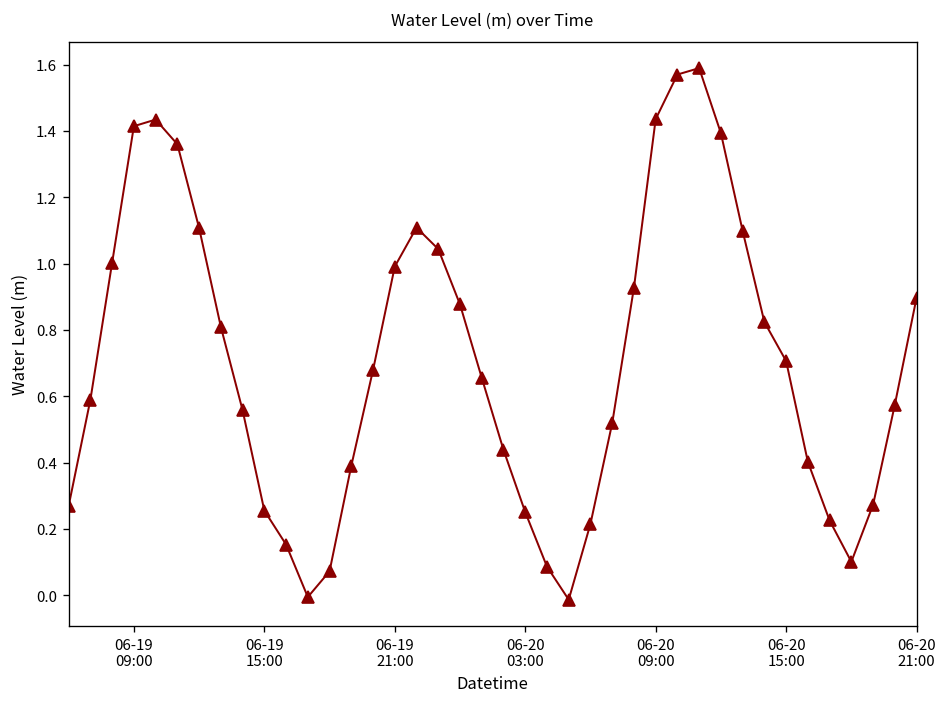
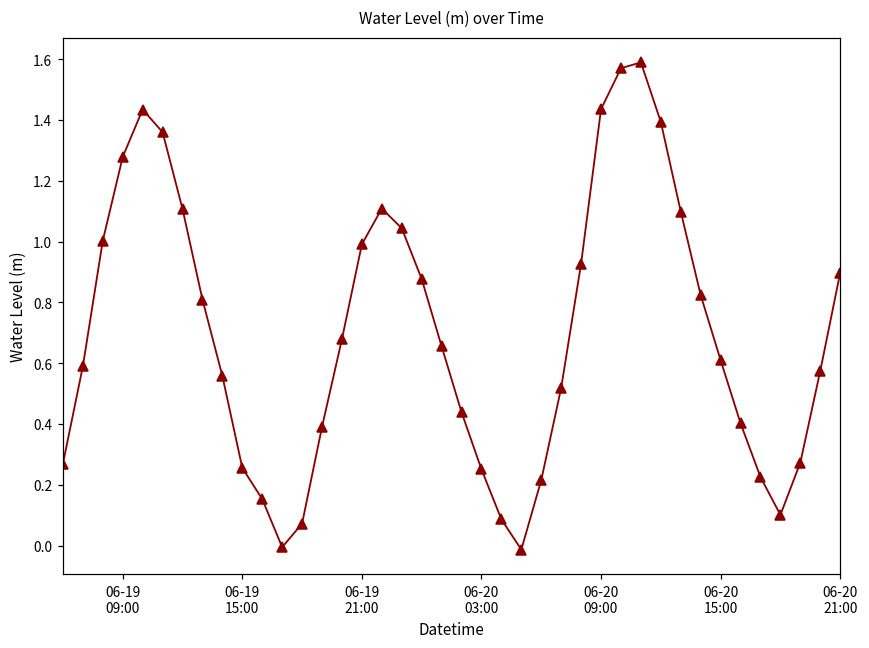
  {
-   "06-19 09:00": 1.41,
+   "06-19 09:00": 1.28,
    "06-19 15:00": 0.26,
    "06-19 21:00": 0.99,
    "06-20 03:00": 0.25,
    "06-20 09:00": 1.44,
-   "06-20 15:00": 0.71,
+   "06-20 15:00": 0.61,
    "06-20 21:00": 0.90
  }
